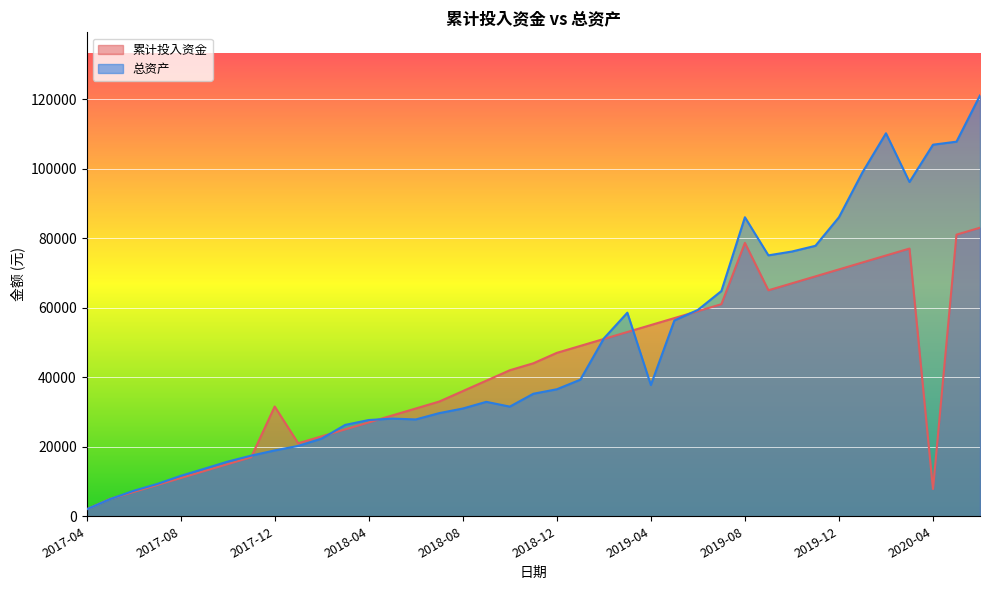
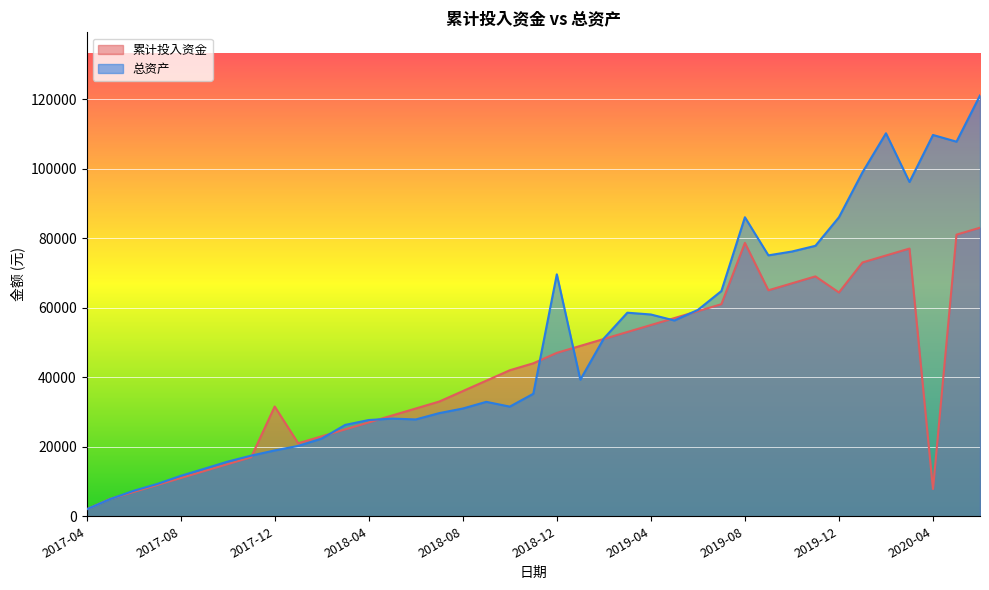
  {
    "累计投入资金": {
      "2017-12": 32000,
      "2018-08": 36000,
      "2018-12": 47000,
      "2019-04": 55000,
      "2019-08": 79000,
-     "2019-12": 71000,
+     "2019-12": 64000,
      "2020-04": 8000
    },
    "总资产": {
      "2017-12": 19000,
      "2018-08": 31000,
-     "2018-12": 37000,
-     "2019-04": 38000,
+     "2018-12": 70000,
+     "2019-04": 58000,
      "2019-08": 86000,
      "2019-12": 86000,
-     "2020-04": 107000
+     "2020-04": 110000
    }
  }
